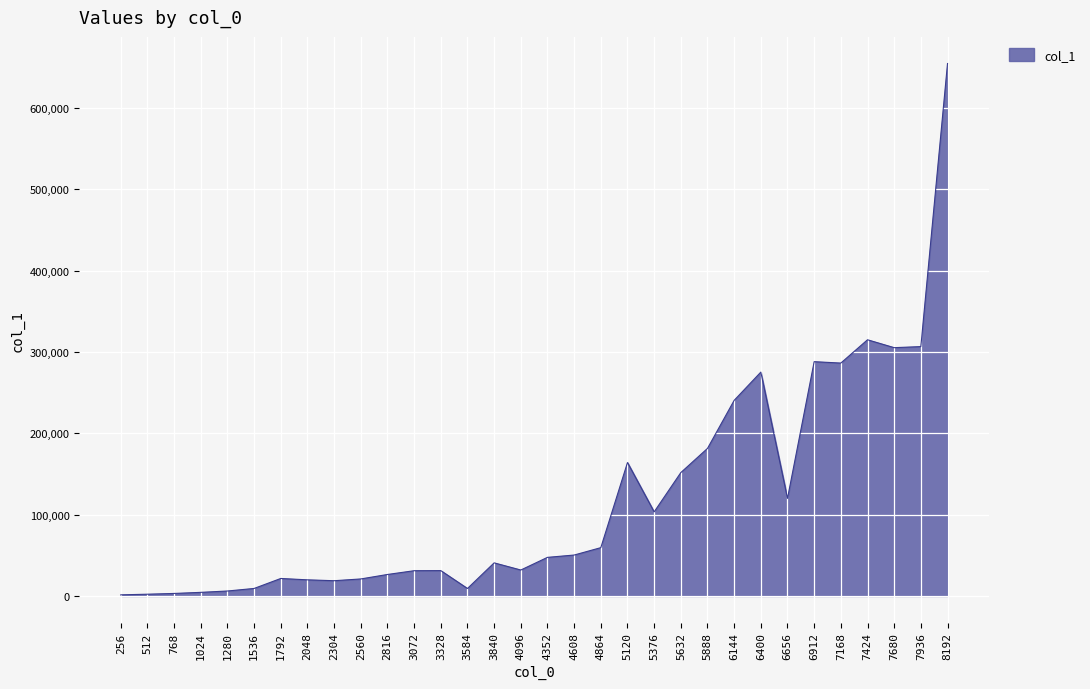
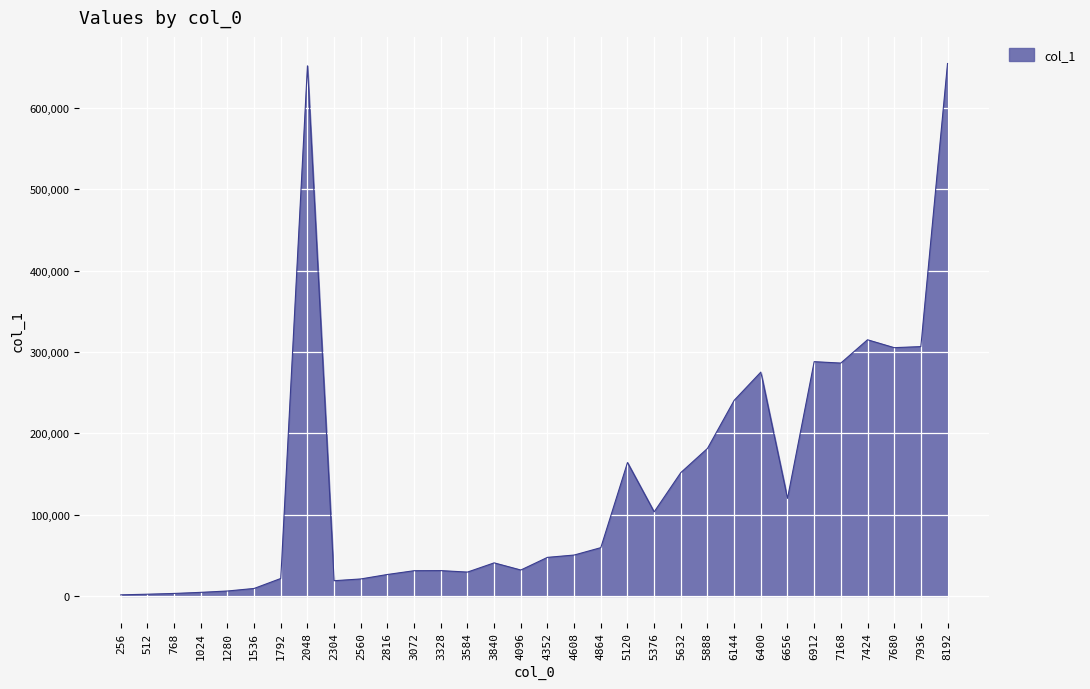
  {
    "256": "0",
    "512": "0",
    "768": "0",
    "1024": "0",
    "1280": "10,000",
    "1536": "10,000",
    "1792": "20,000",
-   "2048": "20,000",
+   "2048": "650,000",
    "2304": "20,000",
    "2560": "20,000",
    "2816": "30,000",
    "3072": "30,000",
    "3328": "30,000",
-   "3584": "10,000",
+   "3584": "30,000",
    "3840": "40,000",
    "4096": "30,000",
    "4352": "50,000",
    "4608": "50,000",
    "4864": "60,000",
    "5120": "160,000",
    "5376": "100,000",
    "5632": "150,000",
    "5888": "180,000",
    "6144": "240,000",
    "6400": "280,000",
    "6656": "120,000",
    "6912": "290,000",
    "7168": "290,000",
    "7424": "310,000",
    "7680": "310,000",
    "7936": "310,000",
    "8192": "650,000"
  }
